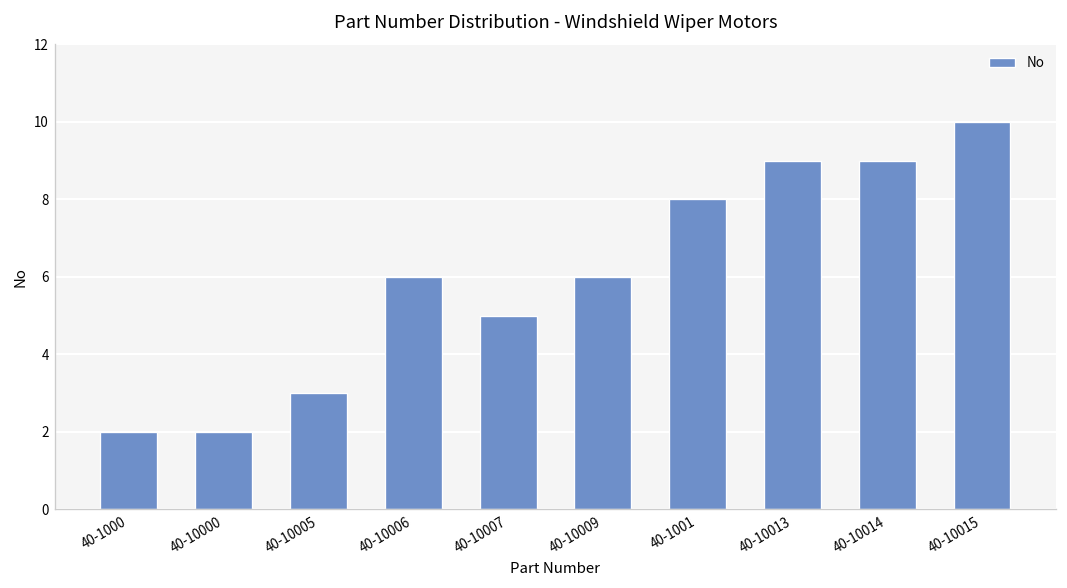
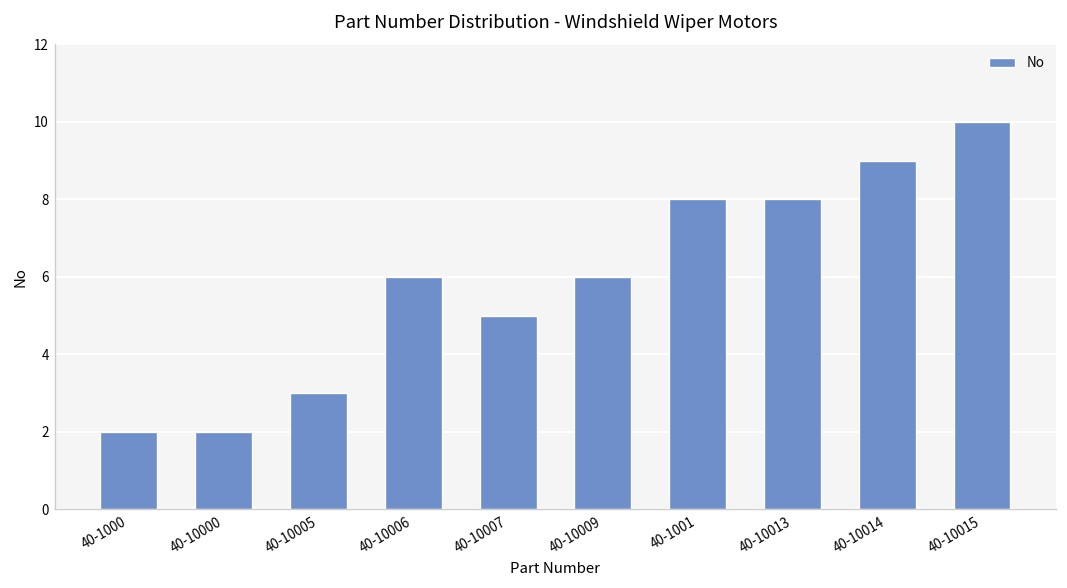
  {
    "40-1000": 2,
    "40-10000": 2,
    "40-10005": 3,
    "40-10006": 6,
    "40-10007": 5,
    "40-10009": 6,
    "40-1001": 8,
-   "40-10013": 9,
+   "40-10013": 8,
    "40-10014": 9,
    "40-10015": 10
  }
